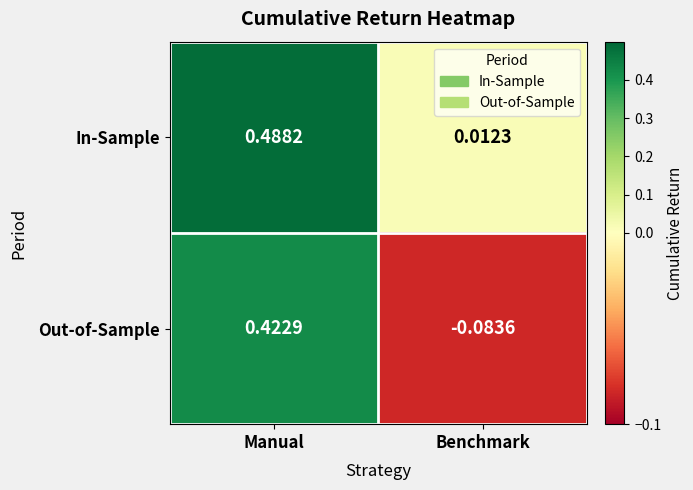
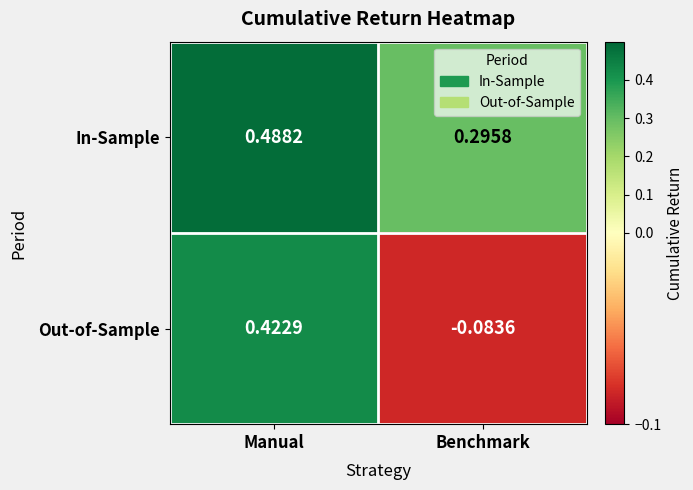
  {
    "In-Sample": {
      "Manual": 0.4882,
-     "Benchmark": 0.0123
+     "Benchmark": 0.2958
    },
    "Out-of-Sample": {
      "Manual": 0.4229,
      "Benchmark": -0.0836
    }
  }
